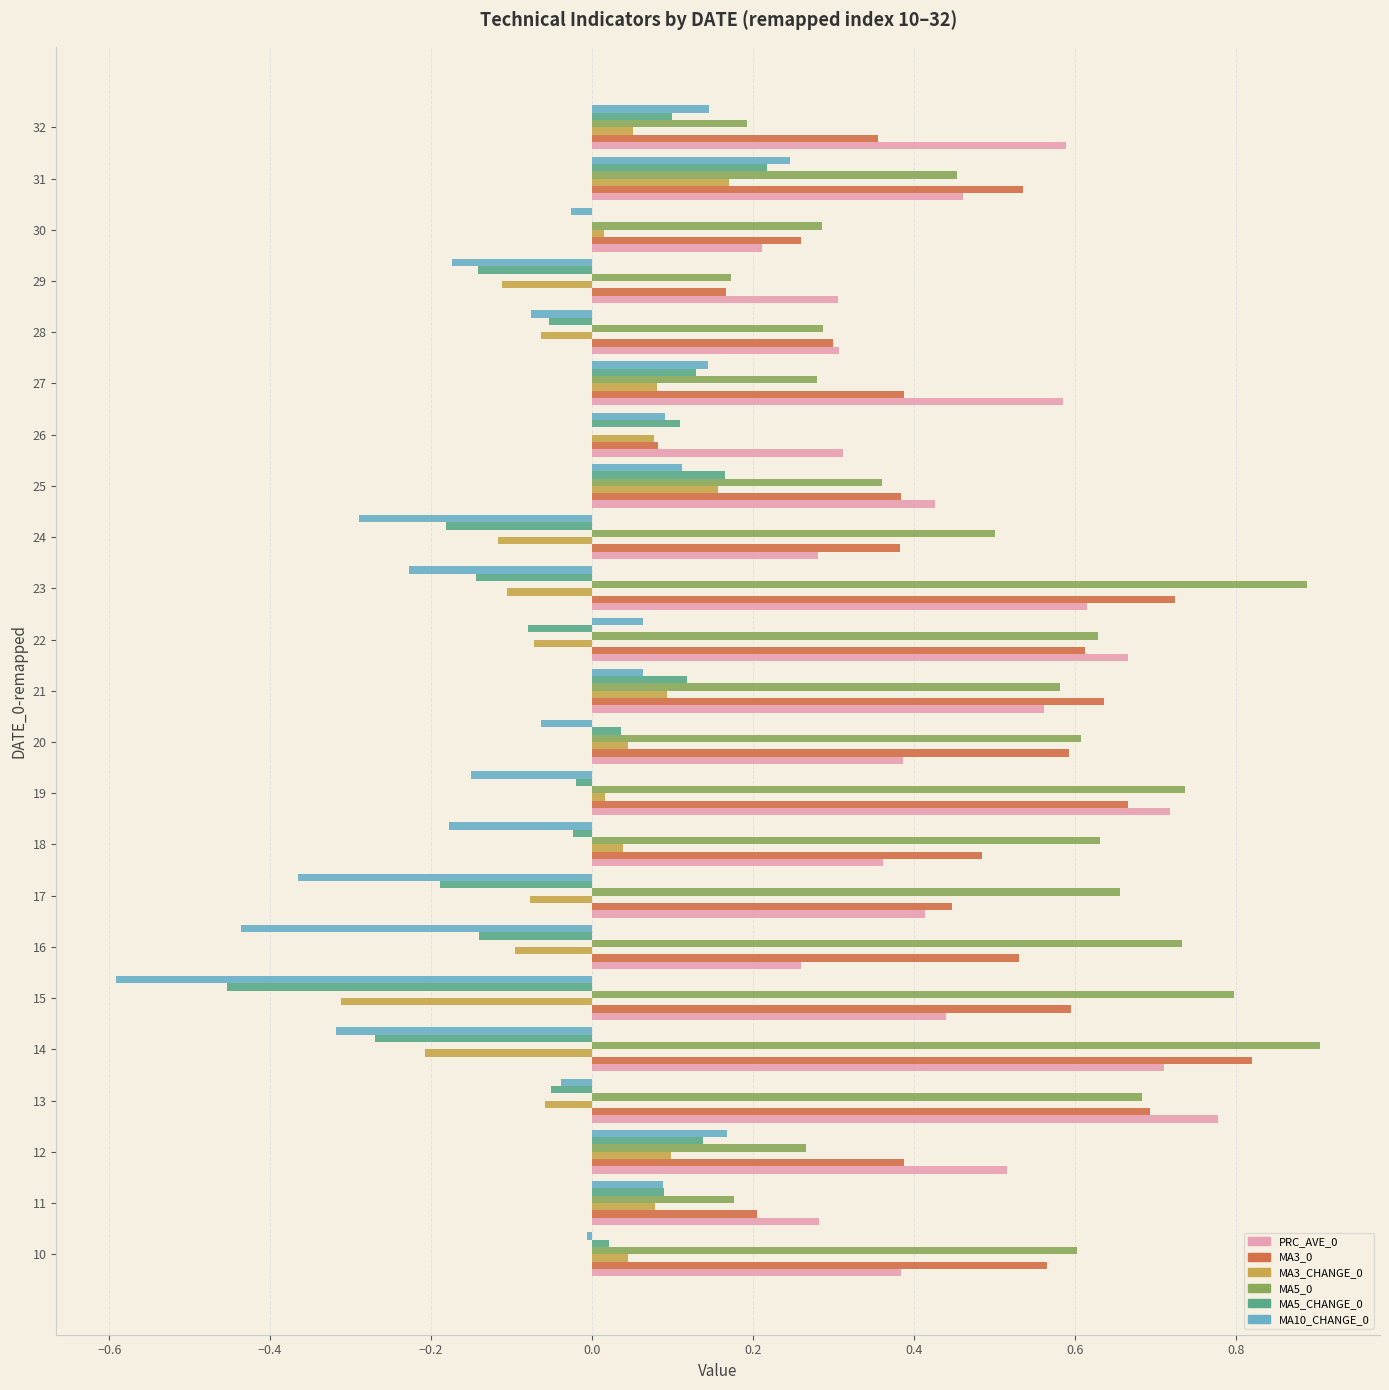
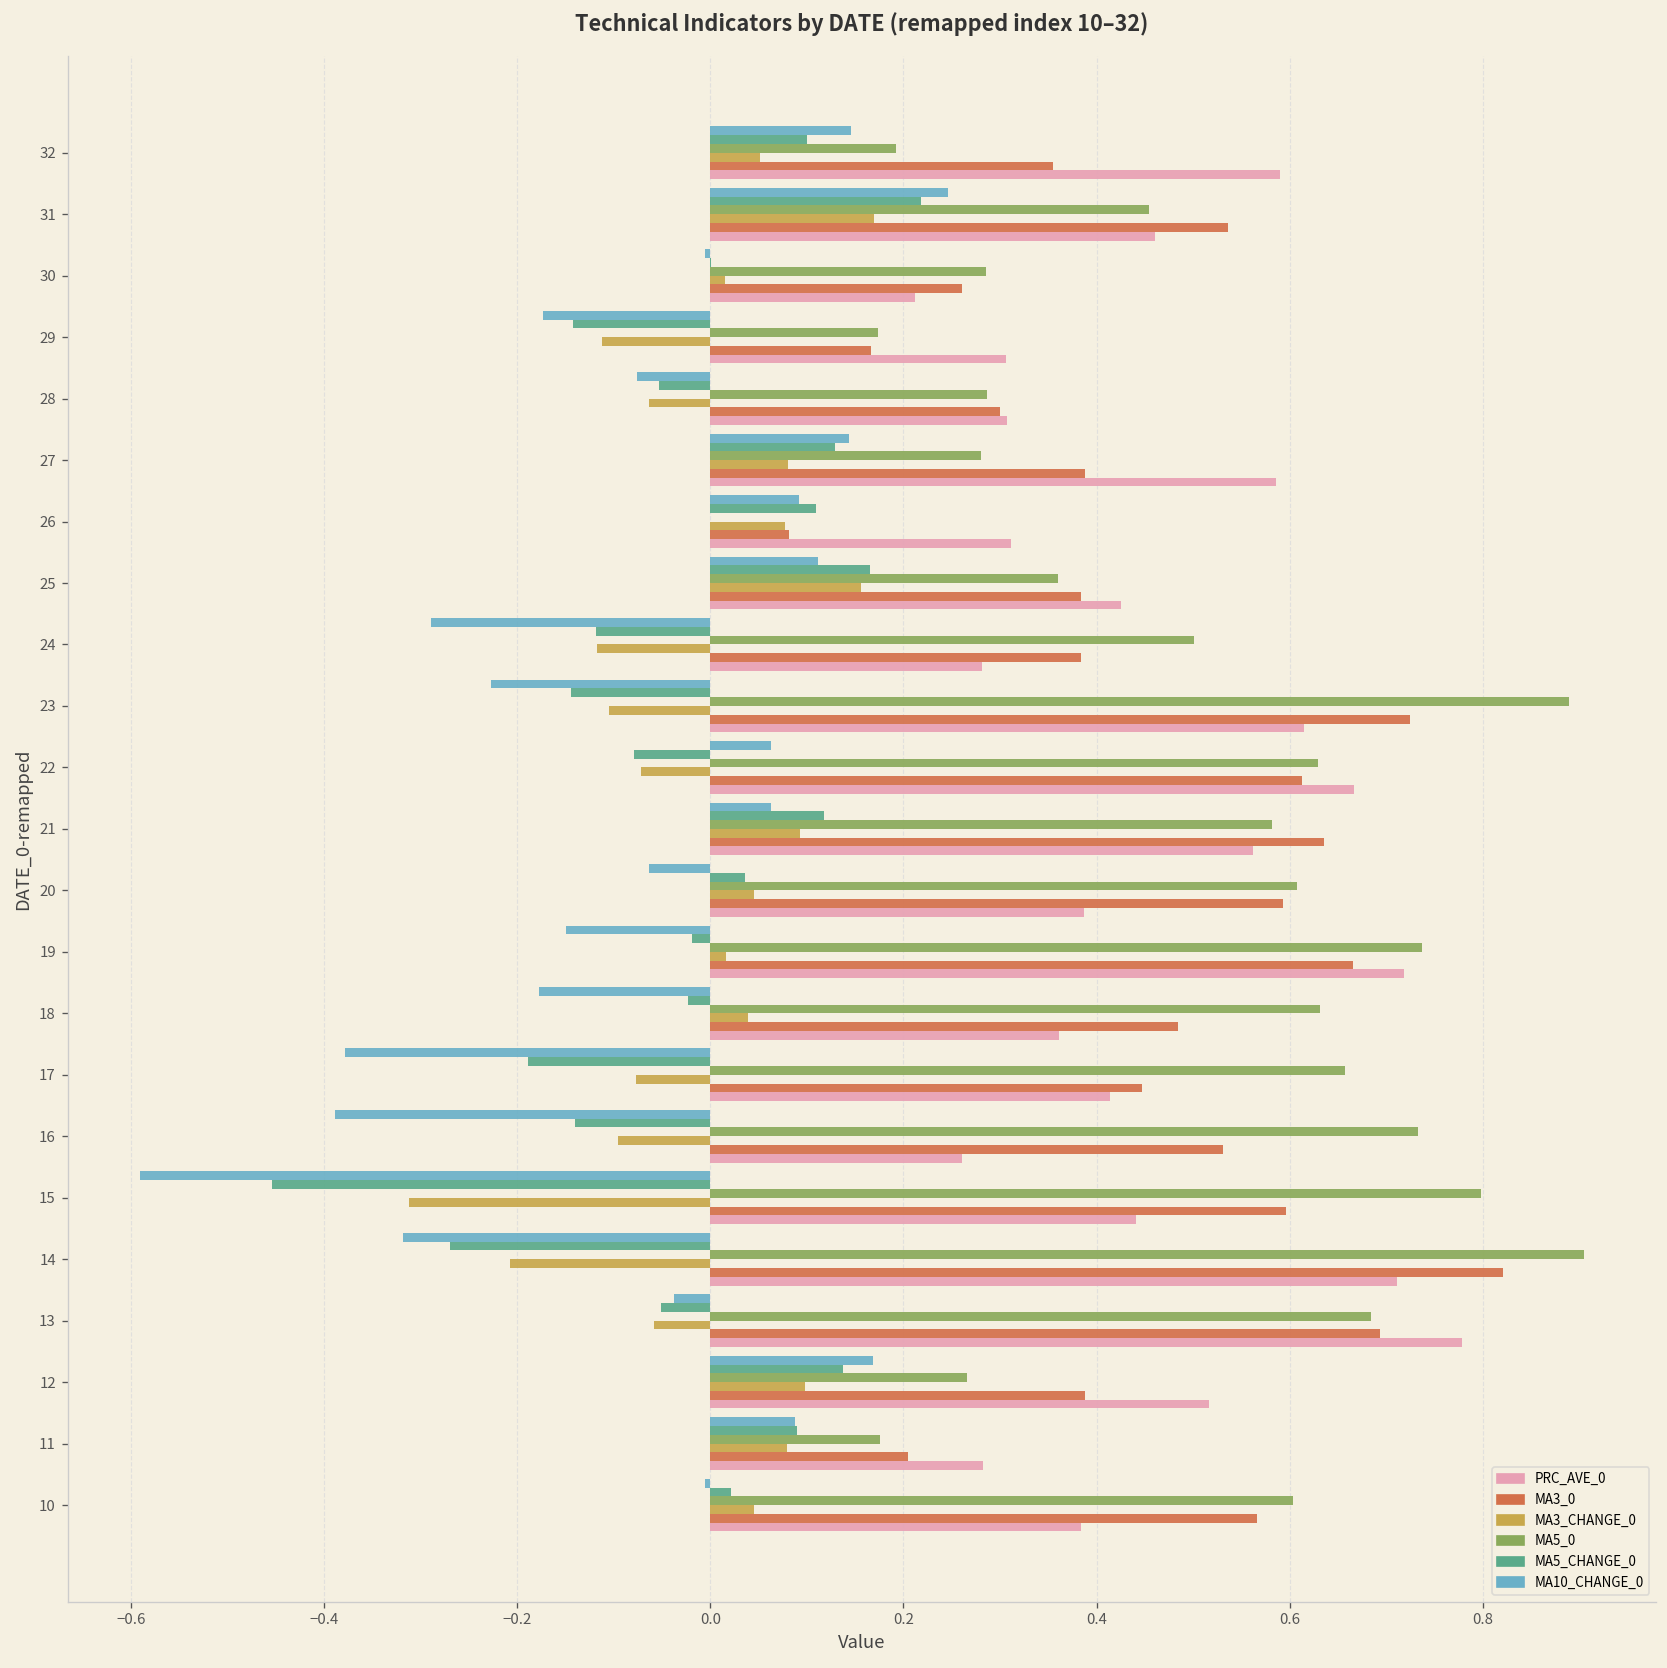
  {
    "PRC_AVE_0": {
      "32": 0.59,
      "31": 0.46,
      "30": 0.21,
      "29": 0.31,
      "28": 0.31,
      "27": 0.59,
      "26": 0.31,
      "25": 0.43,
      "24": 0.28,
      "23": 0.62,
      "22": 0.67,
      "21": 0.56,
      "20": 0.39,
      "19": 0.72,
      "18": 0.36,
      "17": 0.41,
      "16": 0.26,
      "15": 0.44,
      "14": 0.71,
      "13": 0.78,
      "12": 0.52,
      "11": 0.28,
      "10": 0.38
    },
    "MA5_0": {
      "32": 0.19,
      "31": 0.45,
      "30": 0.29,
      "29": 0.17,
      "28": 0.29,
      "27": 0.28,
      "26": 0.00,
      "25": 0.36,
      "24": 0.50,
      "23": 0.89,
      "22": 0.63,
      "21": 0.58,
      "20": 0.61,
      "19": 0.74,
      "18": 0.63,
      "17": 0.66,
      "16": 0.73,
      "15": 0.80,
      "14": 0.90,
      "13": 0.68,
      "12": 0.27,
      "11": 0.18,
      "10": 0.60
    },
    "MA5_CHANGE_0": {
      "32": 0.10,
      "31": 0.22,
      "29": -0.14,
      "28": -0.05,
      "27": 0.13,
      "26": 0.11,
      "25": 0.17,
-     "24": -0.18,
+     "24": -0.12,
      "23": -0.14,
      "22": -0.08,
      "21": 0.12,
      "20": 0.04,
      "19": -0.02,
      "18": -0.02,
      "17": -0.19,
      "16": -0.14,
      "15": -0.45,
      "14": -0.27,
      "13": -0.05,
      "12": 0.14,
      "11": 0.09,
      "10": 0.02
    },
    "MA10_CHANGE_0": {
      "32": 0.15,
      "31": 0.25,
-     "30": -0.03,
+     "30": -0.01,
      "29": -0.17,
      "28": -0.08,
      "27": 0.14,
      "26": 0.09,
      "25": 0.11,
      "24": -0.29,
      "23": -0.23,
      "22": 0.06,
      "21": 0.06,
      "20": -0.06,
      "19": -0.15,
      "18": -0.18,
-     "17": -0.37,
-     "16": -0.44,
+     "17": -0.38,
+     "16": -0.39,
      "15": -0.59,
      "14": -0.32,
      "13": -0.04,
      "12": 0.17,
      "11": 0.09,
      "10": -0.01
    }
  }
